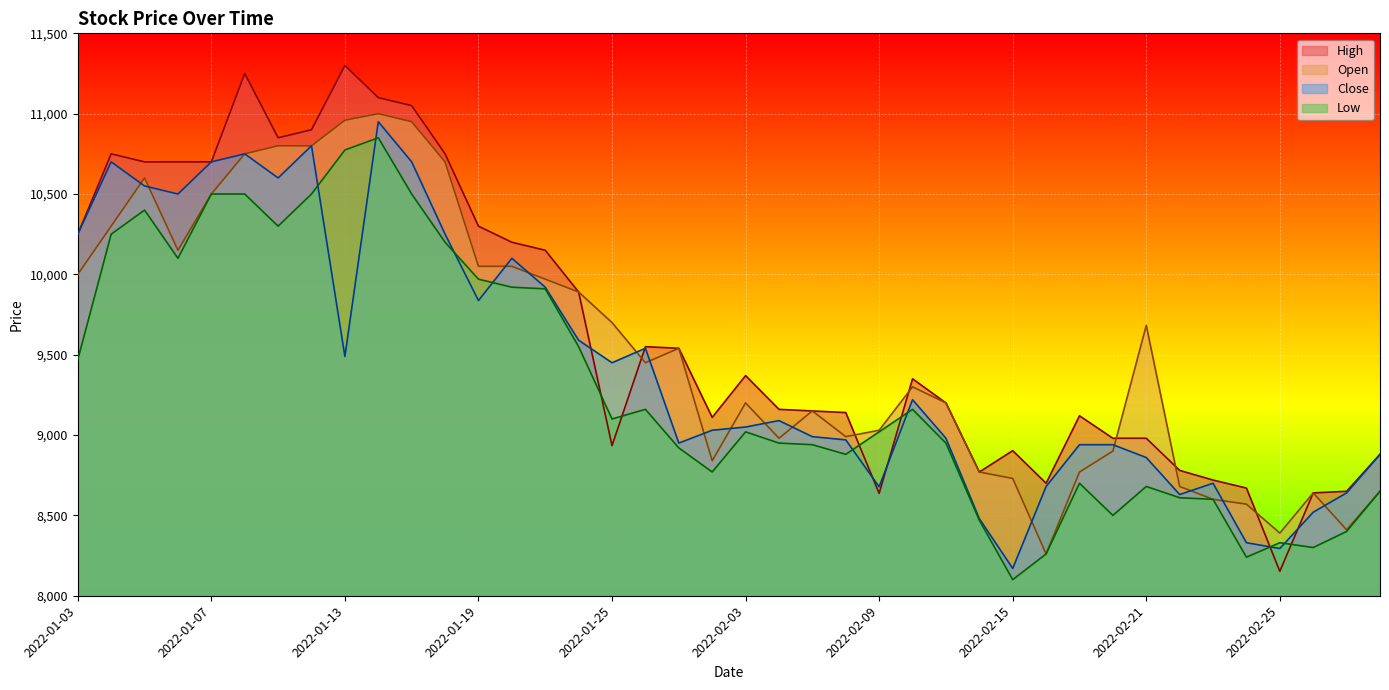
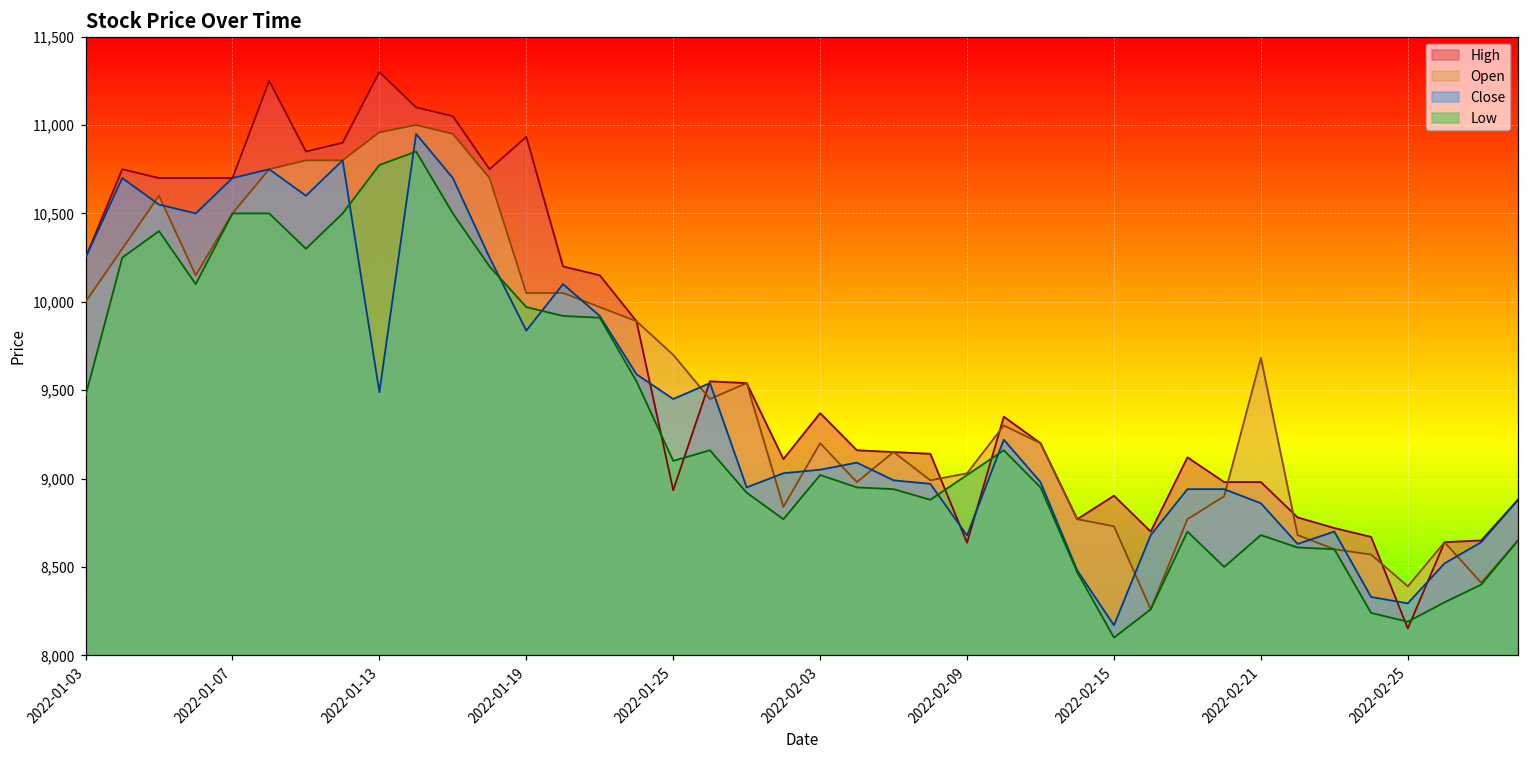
  {
    "High": {
      "2022-01-13": "11,300",
-     "2022-01-19": "10,300",
+     "2022-01-19": "10,930",
      "2022-01-25": "8,930",
      "2022-02-03": "9,370",
      "2022-02-09": "8,640",
      "2022-02-15": "8,900",
      "2022-02-21": "8,980",
      "2022-02-25": "8,150"
    },
    "Open": {
      "2022-01-03": "10,000",
      "2022-01-13": "10,960",
      "2022-01-19": "10,050",
      "2022-01-25": "9,700",
      "2022-02-03": "9,200",
      "2022-02-15": "8,730",
      "2022-02-21": "9,680",
      "2022-02-25": "8,390"
    },
    "Close": {
      "2022-01-13": "9,490",
      "2022-01-19": "9,840",
      "2022-01-25": "9,450",
      "2022-02-03": "9,050",
      "2022-02-09": "8,680",
      "2022-02-15": "8,170",
      "2022-02-21": "8,860",
      "2022-02-25": "8,290"
    },
    "Low": {
      "2022-01-03": "9,470",
      "2022-01-13": "10,770",
      "2022-01-19": "9,970",
      "2022-01-25": "9,100",
      "2022-02-03": "9,020",
      "2022-02-15": "8,100",
      "2022-02-21": "8,680",
-     "2022-02-25": "8,330"
+     "2022-02-25": "8,190"
    }
  }
